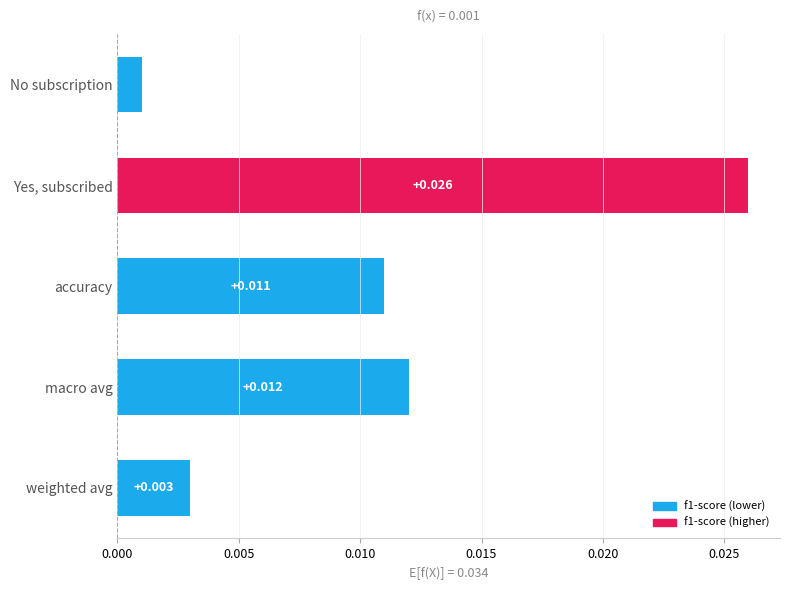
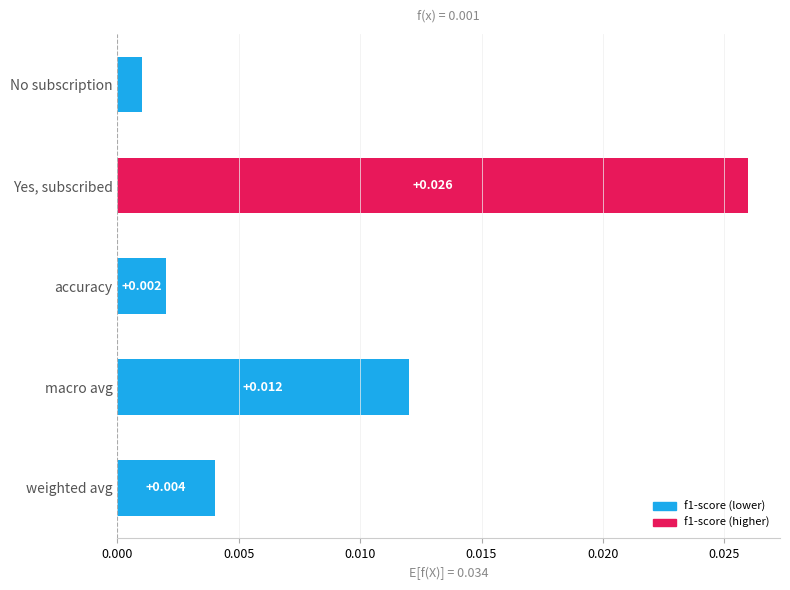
  {
    "Yes, subscribed": "+0.026",
-   "accuracy": "+0.011",
+   "accuracy": "+0.002",
    "macro avg": "+0.012",
-   "weighted avg": "+0.003"
+   "weighted avg": "+0.004"
  }
